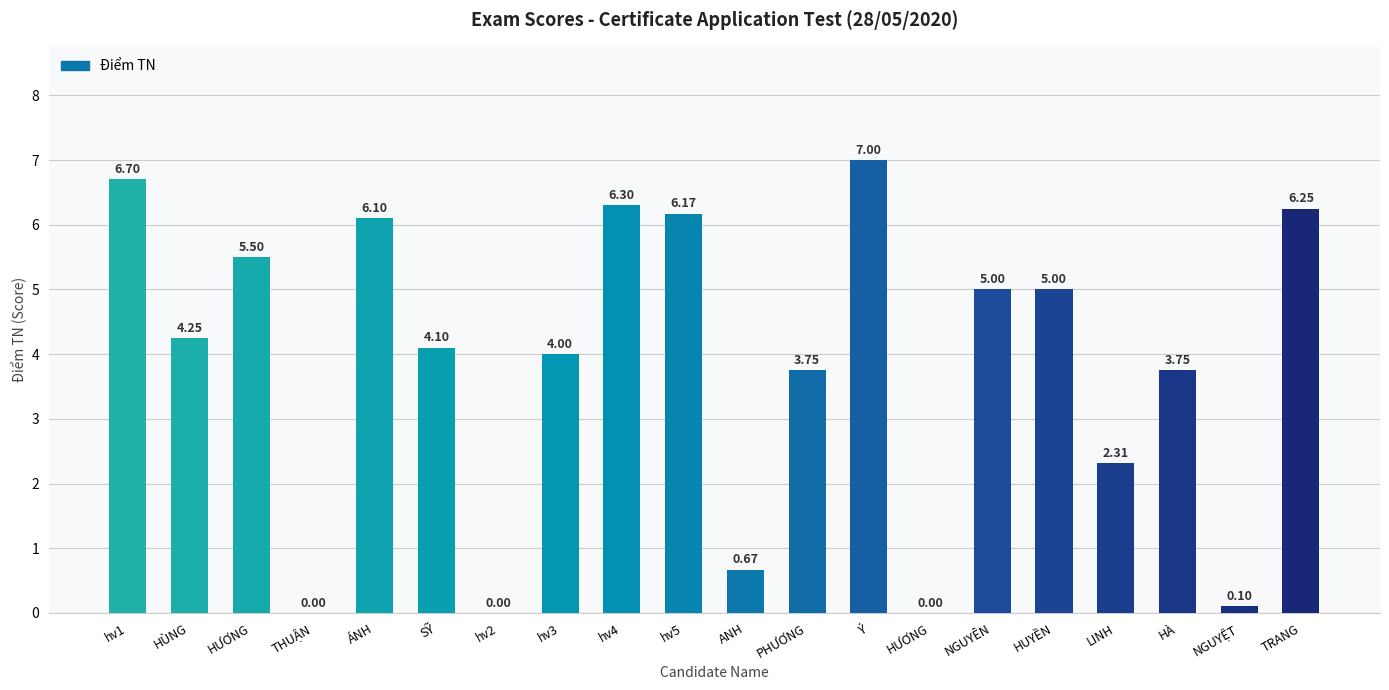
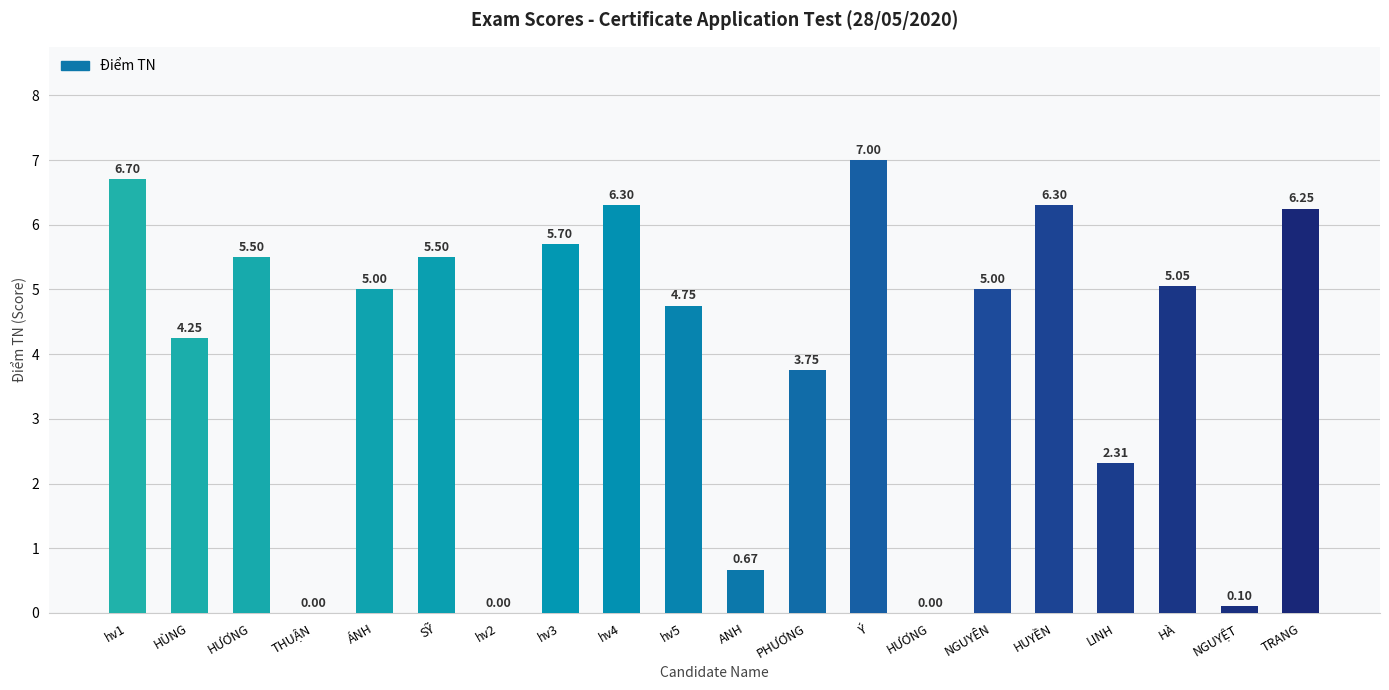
  {
    "hv1": 6.70,
    "HÙNG": 4.25,
    "THUẬN": 0.00,
-   "ÁNH": 6.10,
-   "SỸ": 4.10,
+   "ÁNH": 5.00,
+   "SỸ": 5.50,
    "hv2": 0.00,
-   "hv3": 4.00,
+   "hv3": 5.70,
    "hv4": 6.30,
-   "hv5": 6.17,
+   "hv5": 4.75,
    "ANH": 0.67,
    "PHƯƠNG": 3.75,
    "Ý": 7.00,
    "NGUYÊN": 5.00,
-   "HUYỀN": 5.00,
+   "HUYỀN": 6.30,
    "LINH": 2.31,
-   "HÀ": 3.75,
+   "HÀ": 5.05,
    "NGUYỆT": 0.10,
    "TRANG": 6.25
  }
